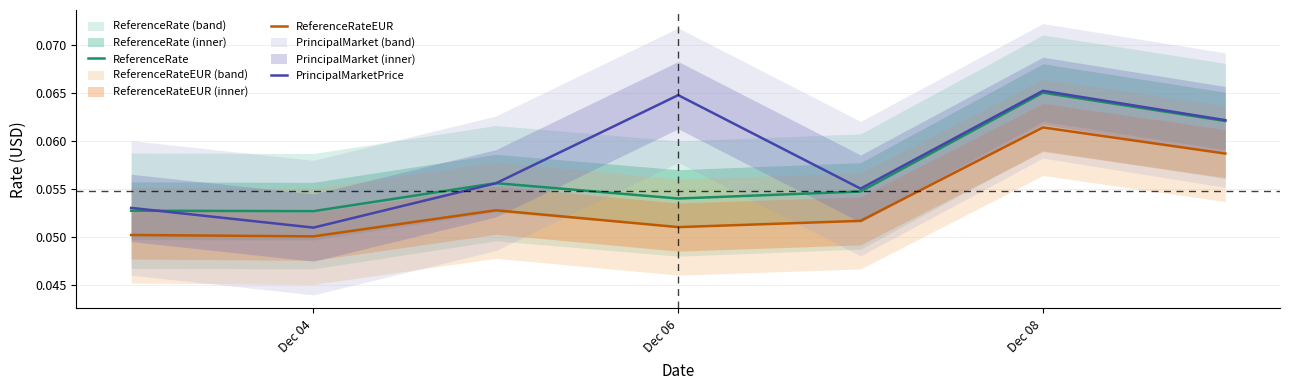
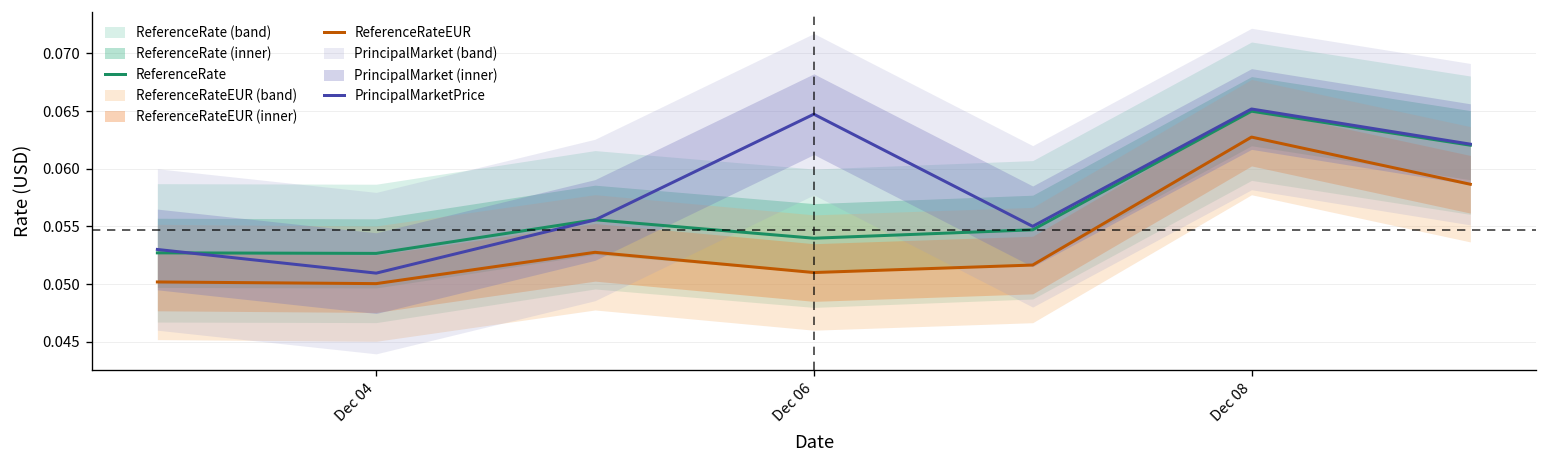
  {
    "ReferenceRateEUR": {
      "Dec 04": 0.050,
      "Dec 06": 0.051,
-     "Dec 08": 0.061
+     "Dec 08": 0.063
    },
    "PrincipalMarketPrice": {
      "Dec 04": 0.051,
      "Dec 06": 0.065
    }
  }
